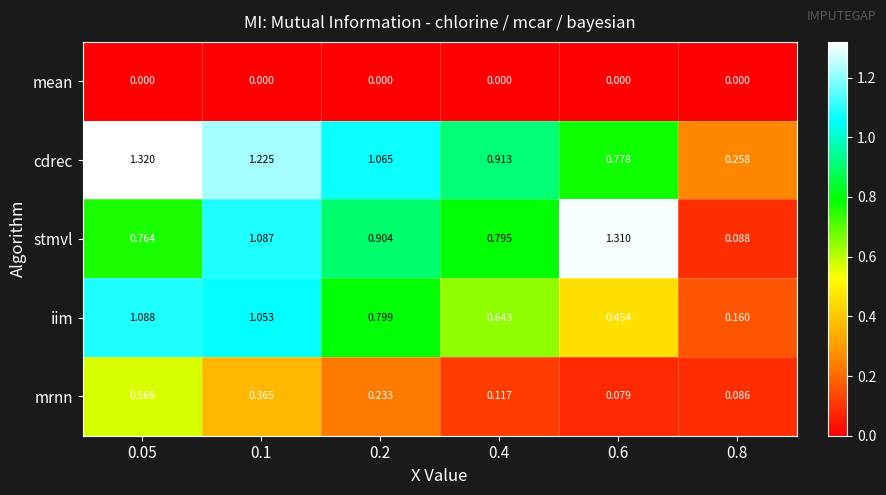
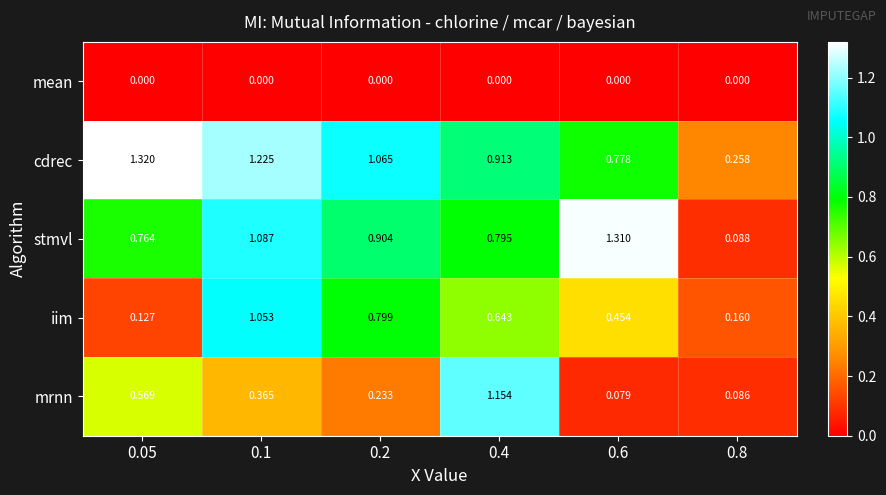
  {
    "mean": {
      "0.05": 0.000,
      "0.1": 0.000,
      "0.2": 0.000,
      "0.4": 0.000,
      "0.6": 0.000,
      "0.8": 0.000
    },
    "cdrec": {
      "0.05": 1.320,
      "0.1": 1.225,
      "0.2": 1.065,
      "0.4": 0.913,
      "0.6": 0.778,
      "0.8": 0.258
    },
    "stmvl": {
      "0.05": 0.764,
      "0.1": 1.087,
      "0.2": 0.904,
      "0.4": 0.795,
      "0.6": 1.310,
      "0.8": 0.088
    },
    "iim": {
-     "0.05": 1.088,
+     "0.05": 0.127,
      "0.1": 1.053,
      "0.2": 0.799,
      "0.4": 0.643,
      "0.6": 0.454,
      "0.8": 0.160
    },
    "mrnn": {
      "0.05": 0.569,
      "0.1": 0.365,
      "0.2": 0.233,
-     "0.4": 0.117,
+     "0.4": 1.154,
      "0.6": 0.079,
      "0.8": 0.086
    }
  }
